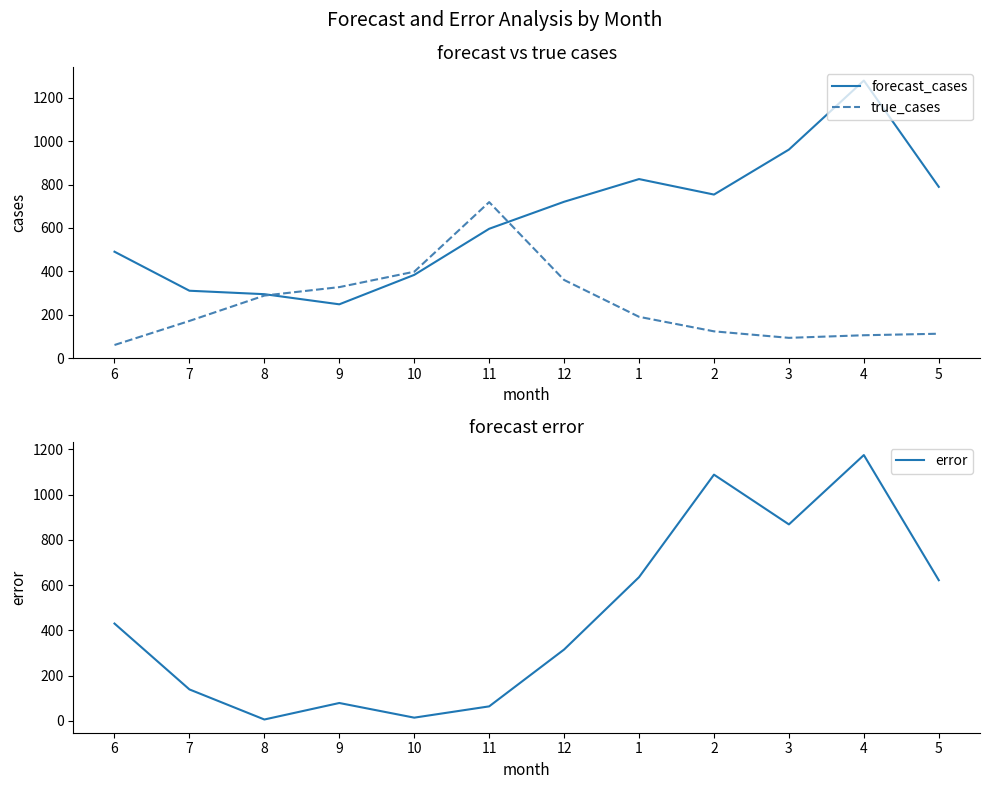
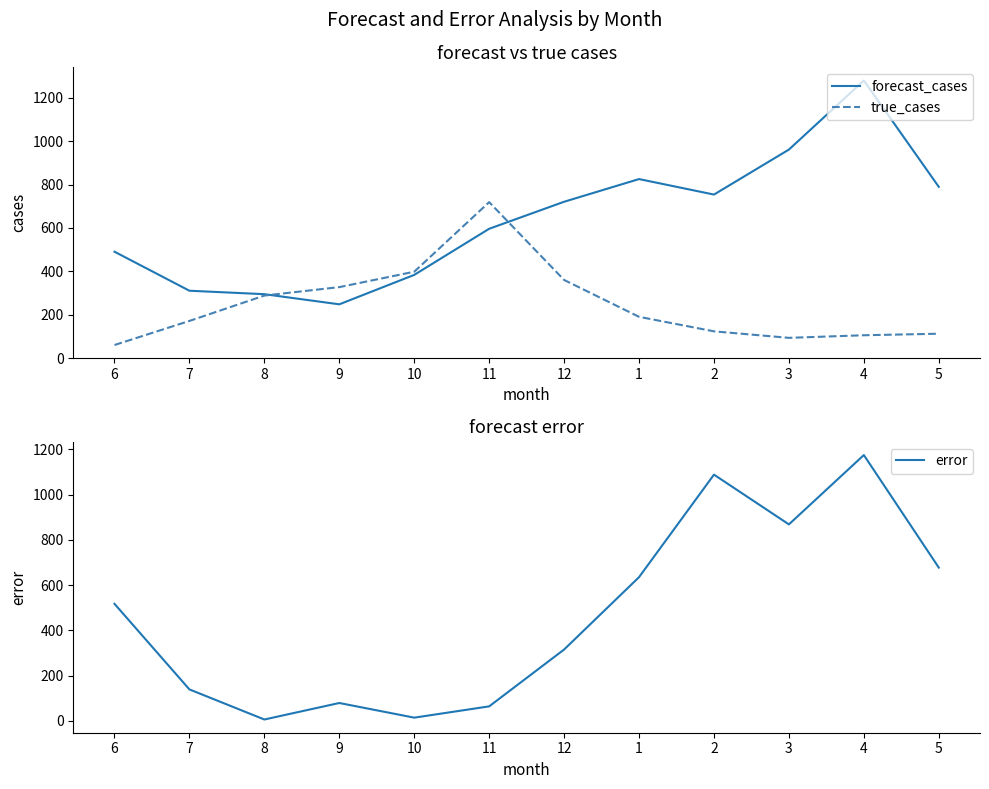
  {
    "forecast error": {
-     "6": 430,
+     "6": 520,
      "7": 140,
      "8": 10,
      "9": 80,
      "10": 10,
      "11": 60,
      "12": 320,
      "1": 640,
      "2": 1090,
      "3": 870,
      "4": 1170,
-     "5": 620
+     "5": 680
    }
  }
